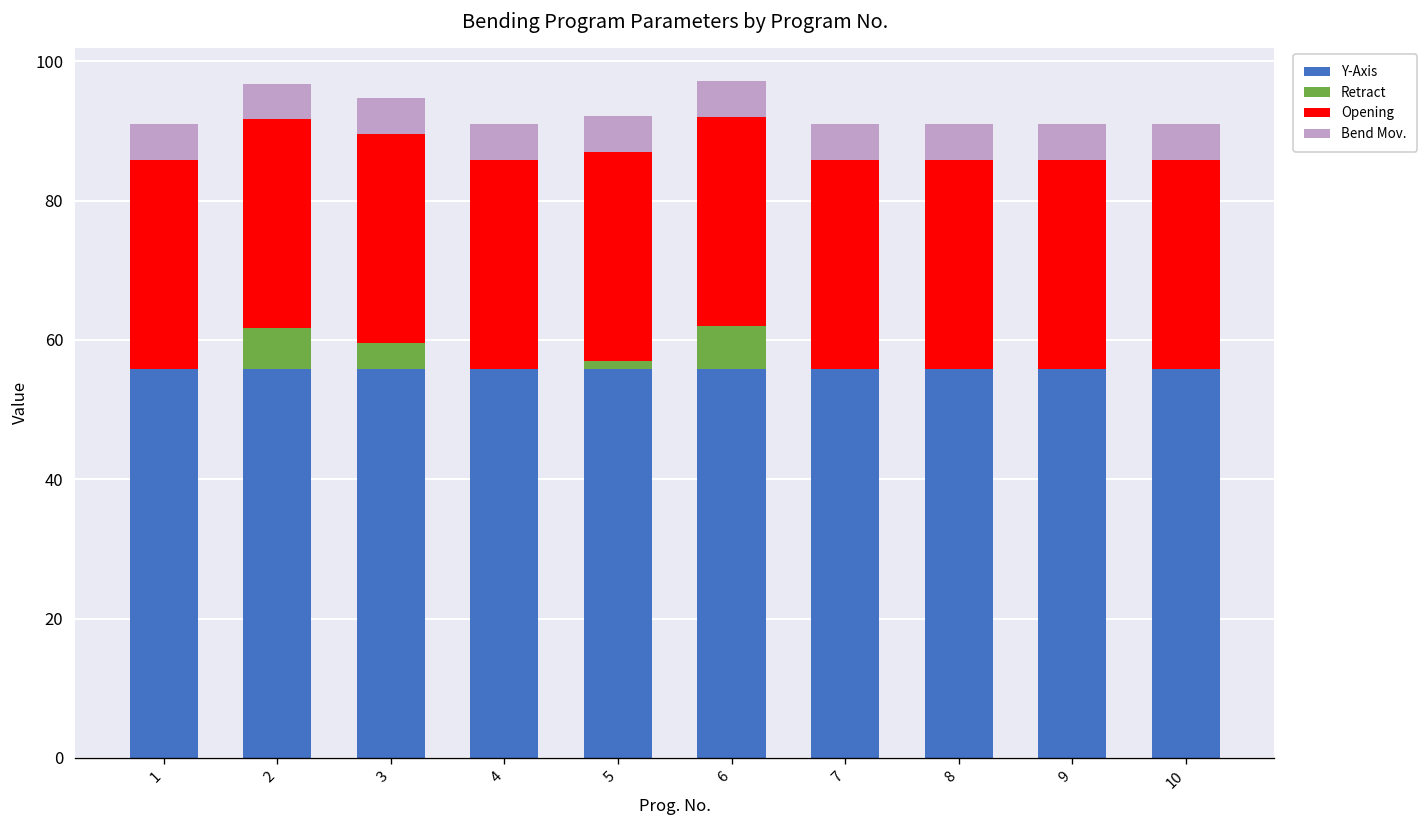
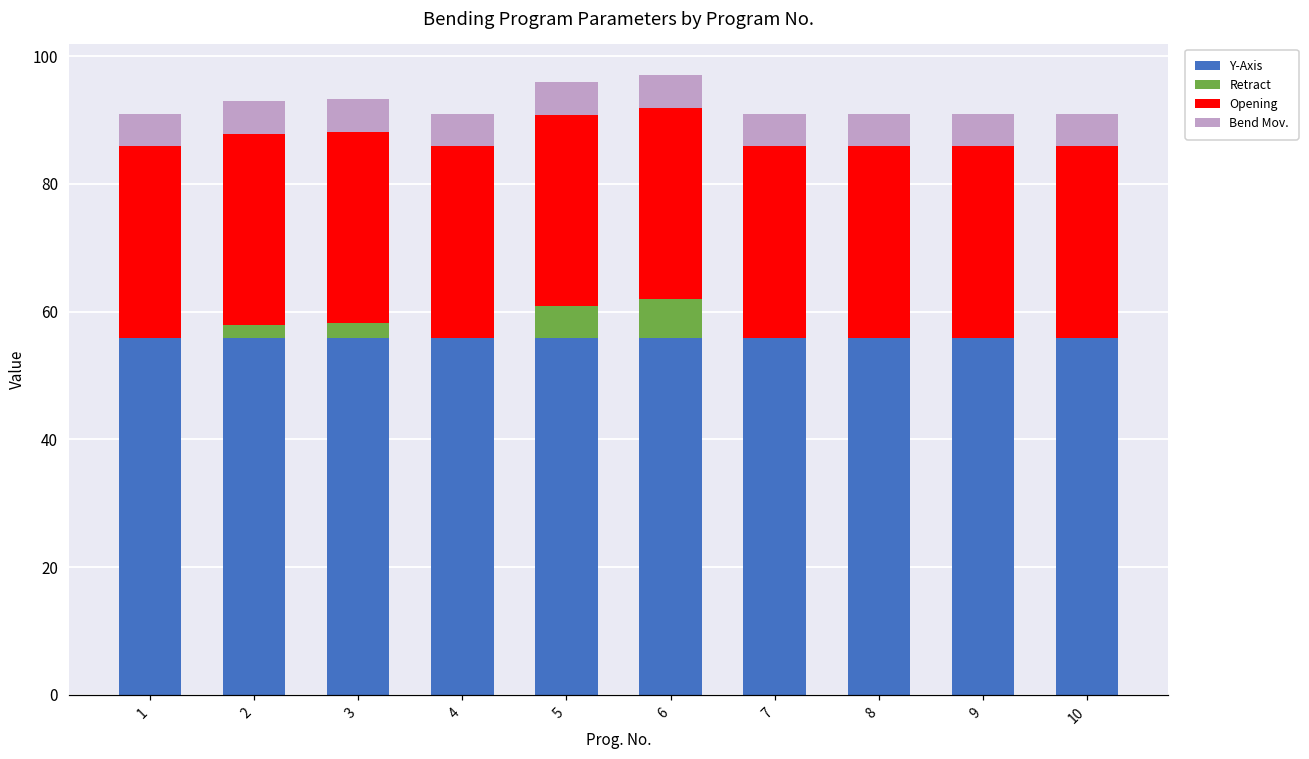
  {
    "Y-Axis": {
      "1": 56,
      "2": 56,
      "3": 56,
      "4": 56,
      "5": 56,
      "6": 56,
      "7": 56,
      "8": 56,
      "9": 56,
      "10": 56
    },
    "Retract": {
      "1": 0,
-     "2": 6,
-     "3": 4,
+     "2": 2,
+     "3": 2,
      "4": 0,
-     "5": 1,
+     "5": 5,
      "6": 6,
      "7": 0,
      "8": 0,
      "9": 0,
      "10": 0
    },
    "Opening": {
      "1": 30,
      "2": 30,
      "3": 30,
      "4": 30,
      "5": 30,
      "6": 30,
      "7": 30,
      "8": 30,
      "9": 30,
      "10": 30
    },
    "Bend Mov.": {
      "1": 5,
      "2": 5,
      "3": 5,
      "4": 5,
      "5": 5,
      "6": 5,
      "7": 5,
      "8": 5,
      "9": 5,
      "10": 5
    }
  }
